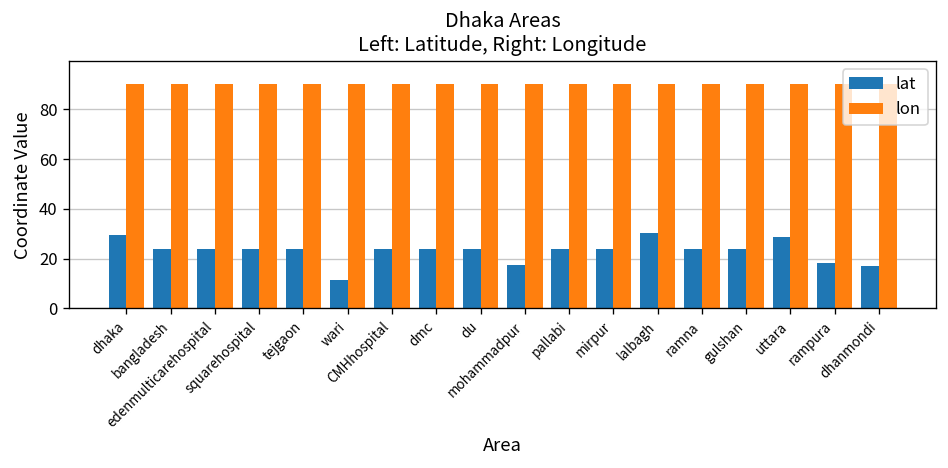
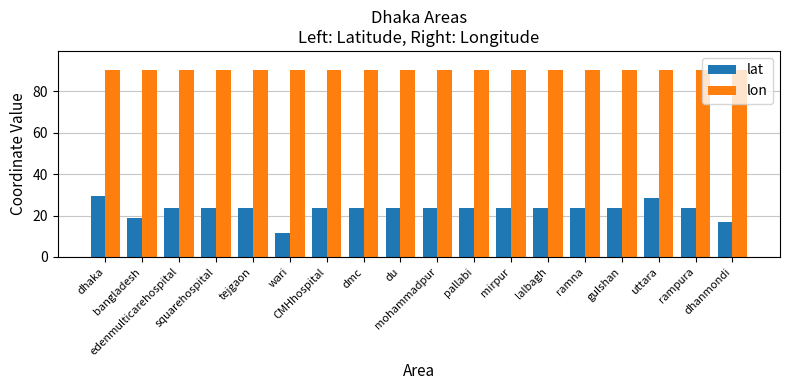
  {
    "lat": {
      "dhaka": 29,
-     "bangladesh": 24,
+     "bangladesh": 19,
      "edenmulticarehospital": 24,
      "squarehospital": 24,
      "tejgaon": 24,
      "wari": 11,
      "CMHhospital": 24,
      "dmc": 24,
      "du": 24,
-     "mohammadpur": 17,
+     "mohammadpur": 24,
      "pallabi": 24,
      "mirpur": 24,
-     "lalbagh": 30,
+     "lalbagh": 24,
      "ramna": 24,
      "gulshan": 24,
      "uttara": 29,
-     "rampura": 18,
+     "rampura": 24,
      "dhanmondi": 17
    },
    "lon": {
      "dhaka": 90,
      "bangladesh": 90,
      "edenmulticarehospital": 90,
      "squarehospital": 90,
      "tejgaon": 90,
      "wari": 90,
      "CMHhospital": 90,
      "dmc": 90,
      "du": 90,
      "mohammadpur": 90,
      "pallabi": 90,
      "mirpur": 90,
      "lalbagh": 90,
      "ramna": 90,
      "gulshan": 90,
      "uttara": 90
    }
  }
